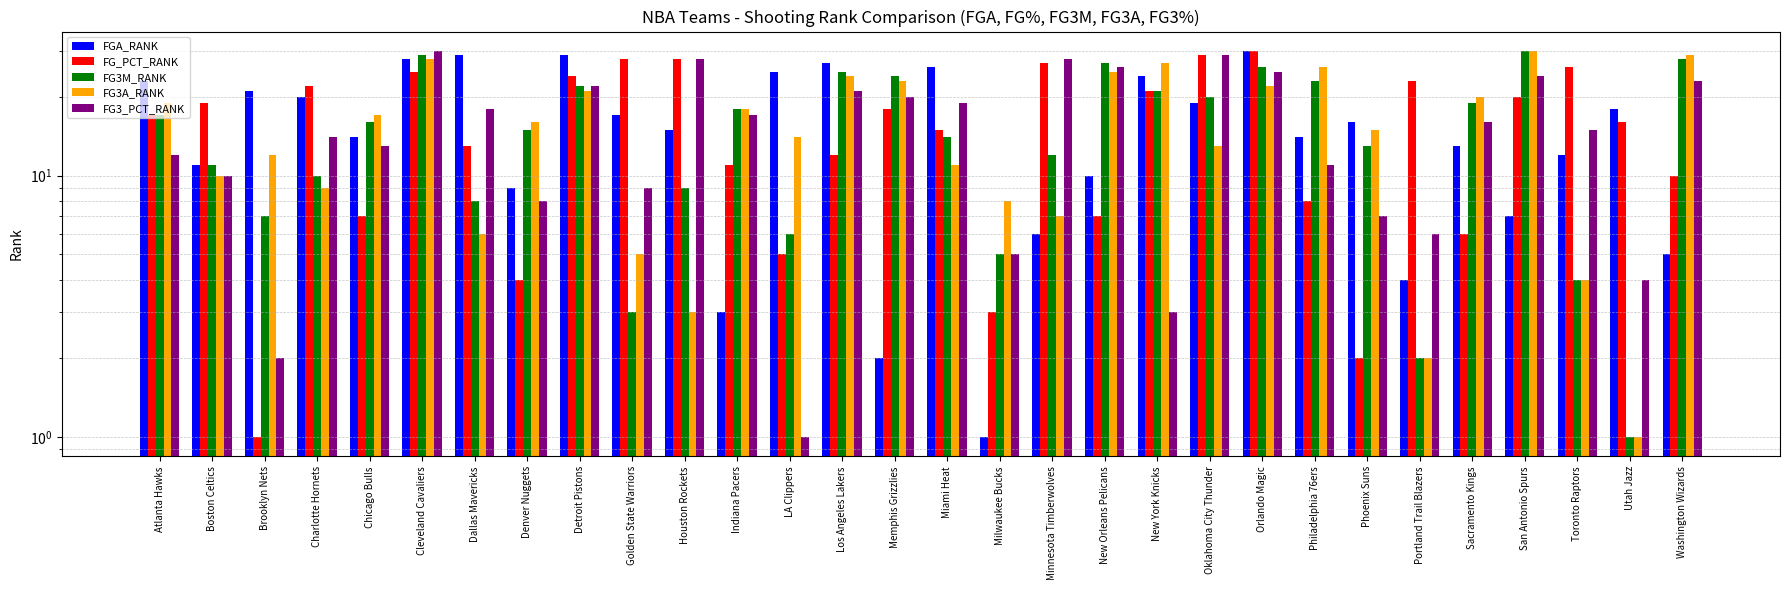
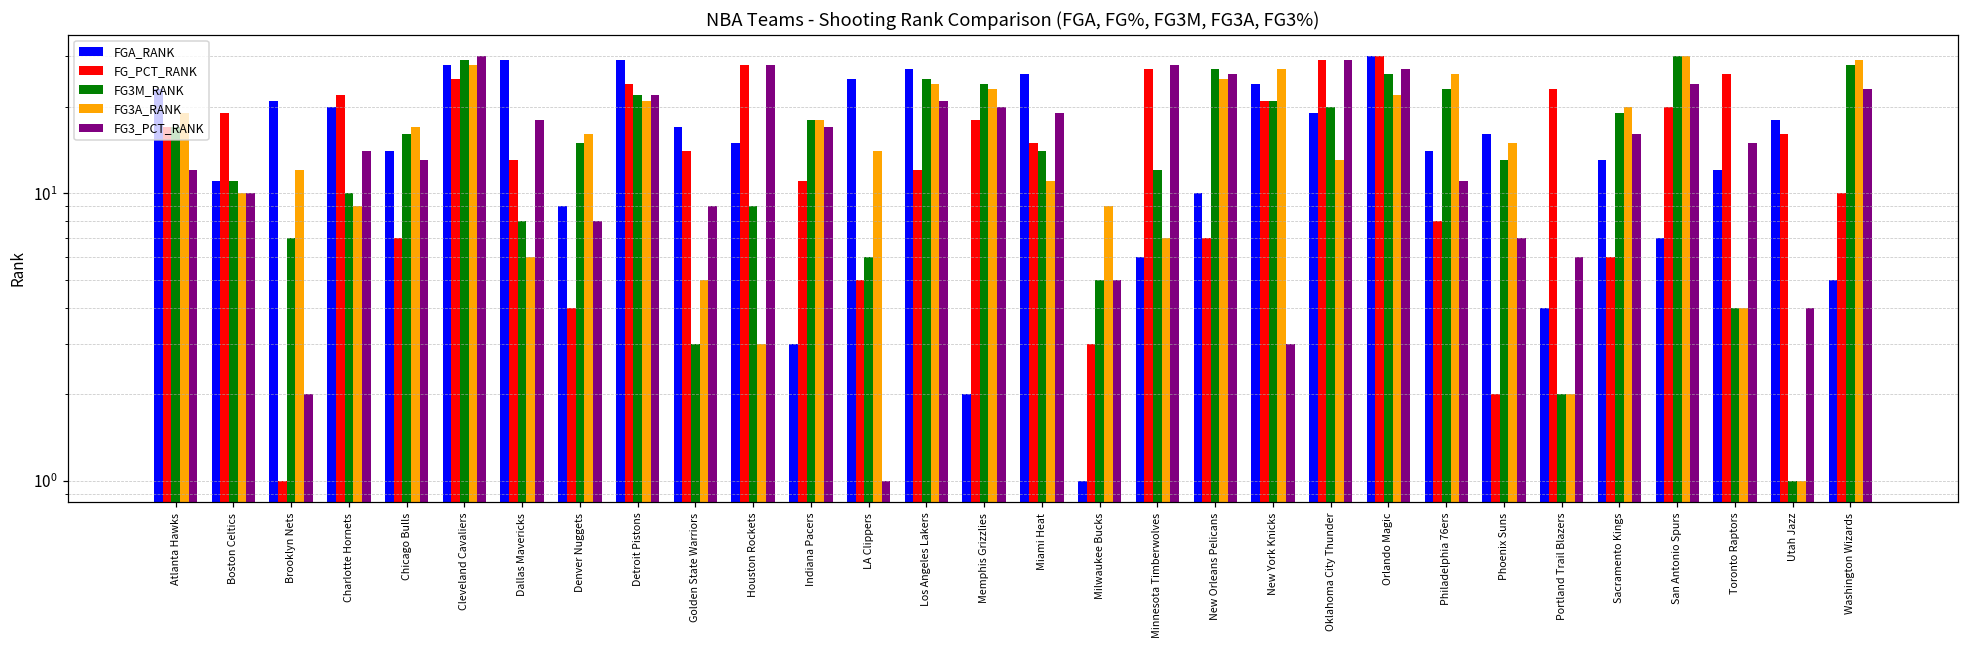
  {
    "FGA_RANK": {
      "Boston Celtics": 11,
      "Brooklyn Nets": 21,
      "Charlotte Hornets": 20,
      "Chicago Bulls": 14,
      "Cleveland Cavaliers": 28,
      "Dallas Mavericks": 29,
      "Denver Nuggets": 9,
      "Detroit Pistons": 29,
      "Golden State Warriors": 17,
      "Houston Rockets": 15,
      "Indiana Pacers": 3,
      "LA Clippers": 25,
      "Los Angeles Lakers": 27,
      "Memphis Grizzlies": 2,
      "Miami Heat": 26,
      "Milwaukee Bucks": 1,
      "Minnesota Timberwolves": 6,
      "New Orleans Pelicans": 10,
      "New York Knicks": 24,
      "Oklahoma City Thunder": 19,
      "Orlando Magic": 30,
      "Philadelphia 76ers": 14,
      "Phoenix Suns": 16,
      "Portland Trail Blazers": 4,
      "Sacramento Kings": 13,
      "San Antonio Spurs": 7,
      "Toronto Raptors": 12,
      "Utah Jazz": 18,
      "Washington Wizards": 5
    },
    "FG_PCT_RANK": {
      "Boston Celtics": 19,
      "Brooklyn Nets": 1,
      "Charlotte Hornets": 22,
      "Chicago Bulls": 7,
      "Cleveland Cavaliers": 25,
      "Dallas Mavericks": 13,
      "Denver Nuggets": 4,
      "Detroit Pistons": 24,
-     "Golden State Warriors": 28,
+     "Golden State Warriors": 14,
      "Houston Rockets": 28,
      "Indiana Pacers": 11,
      "LA Clippers": 5,
      "Los Angeles Lakers": 12,
      "Memphis Grizzlies": 18,
      "Miami Heat": 15,
      "Milwaukee Bucks": 3,
      "Minnesota Timberwolves": 27,
      "New Orleans Pelicans": 7,
      "New York Knicks": 21,
      "Oklahoma City Thunder": 29,
      "Orlando Magic": 30,
      "Philadelphia 76ers": 8,
      "Phoenix Suns": 2,
      "Portland Trail Blazers": 23,
      "Sacramento Kings": 6,
      "San Antonio Spurs": 20,
      "Toronto Raptors": 26,
      "Utah Jazz": 16,
      "Washington Wizards": 10
    },
    "FG3M_RANK": {
      "Boston Celtics": 11,
      "Brooklyn Nets": 7,
      "Charlotte Hornets": 10,
      "Chicago Bulls": 16,
      "Cleveland Cavaliers": 29,
      "Dallas Mavericks": 8,
      "Denver Nuggets": 15,
      "Detroit Pistons": 22,
      "Golden State Warriors": 3,
      "Houston Rockets": 9,
      "Indiana Pacers": 18,
      "LA Clippers": 6,
      "Los Angeles Lakers": 25,
      "Memphis Grizzlies": 24,
      "Miami Heat": 14,
      "Milwaukee Bucks": 5,
      "Minnesota Timberwolves": 12,
      "New Orleans Pelicans": 27,
      "New York Knicks": 21,
      "Oklahoma City Thunder": 20,
      "Orlando Magic": 26,
      "Philadelphia 76ers": 23,
      "Phoenix Suns": 13,
      "Portland Trail Blazers": 2,
      "Sacramento Kings": 19,
      "San Antonio Spurs": 30,
      "Toronto Raptors": 4,
      "Utah Jazz": 1,
      "Washington Wizards": 28
    },
    "FG3A_RANK": {
      "Boston Celtics": 10,
      "Brooklyn Nets": 12,
      "Charlotte Hornets": 9,
      "Chicago Bulls": 17,
      "Cleveland Cavaliers": 28,
      "Dallas Mavericks": 6,
      "Denver Nuggets": 16,
      "Detroit Pistons": 21,
      "Golden State Warriors": 5,
      "Houston Rockets": 3,
      "Indiana Pacers": 18,
      "LA Clippers": 14,
      "Los Angeles Lakers": 24,
      "Memphis Grizzlies": 23,
      "Miami Heat": 11,
-     "Milwaukee Bucks": 8,
+     "Milwaukee Bucks": 9,
      "Minnesota Timberwolves": 7,
      "New Orleans Pelicans": 25,
      "New York Knicks": 27,
      "Oklahoma City Thunder": 13,
      "Orlando Magic": 22,
      "Philadelphia 76ers": 26,
      "Phoenix Suns": 15,
      "Portland Trail Blazers": 2,
      "Sacramento Kings": 20,
      "San Antonio Spurs": 30,
      "Toronto Raptors": 4,
      "Utah Jazz": 1,
      "Washington Wizards": 29
    },
    "FG3_PCT_RANK": {
      "Atlanta Hawks": 12,
      "Boston Celtics": 10,
      "Brooklyn Nets": 2,
      "Charlotte Hornets": 14,
      "Chicago Bulls": 13,
      "Cleveland Cavaliers": 30,
      "Dallas Mavericks": 18,
      "Denver Nuggets": 8,
      "Detroit Pistons": 22,
      "Golden State Warriors": 9,
      "Houston Rockets": 28,
      "Indiana Pacers": 17,
      "LA Clippers": 1,
      "Los Angeles Lakers": 21,
      "Memphis Grizzlies": 20,
      "Miami Heat": 19,
      "Milwaukee Bucks": 5,
      "Minnesota Timberwolves": 28,
      "New Orleans Pelicans": 26,
      "New York Knicks": 3,
      "Oklahoma City Thunder": 29,
-     "Orlando Magic": 25,
+     "Orlando Magic": 27,
      "Philadelphia 76ers": 11,
      "Phoenix Suns": 7,
      "Portland Trail Blazers": 6,
      "Sacramento Kings": 16,
      "San Antonio Spurs": 24,
      "Toronto Raptors": 15,
      "Utah Jazz": 4,
      "Washington Wizards": 23
    }
  }
